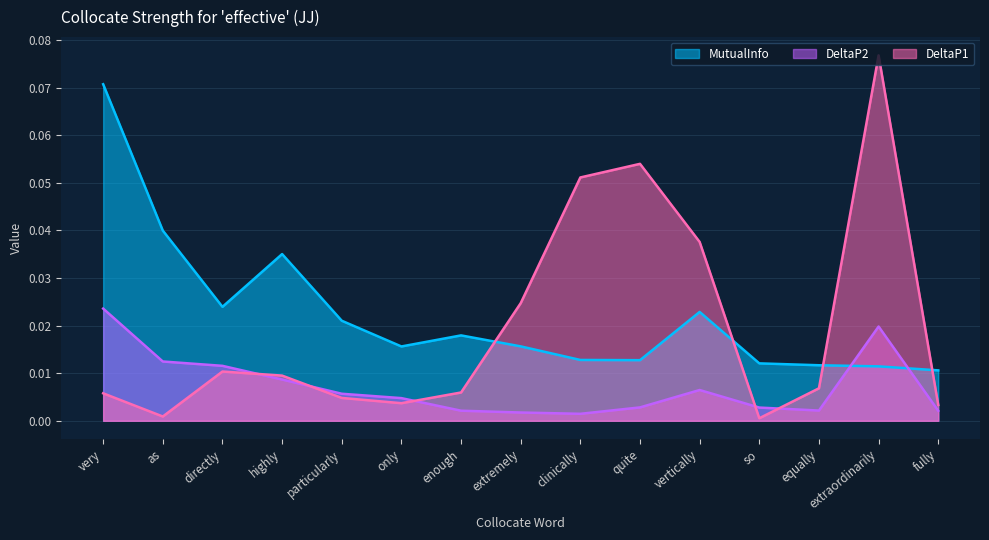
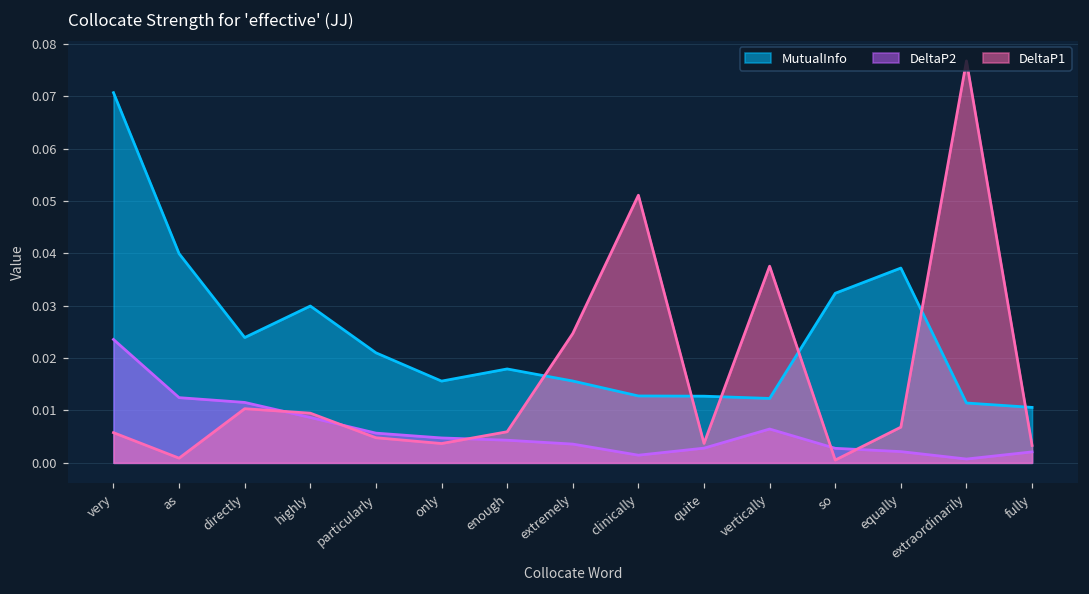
  {
    "MutualInfo": {
      "very": 0.071,
      "as": 0.040,
      "directly": 0.024,
-     "highly": 0.035,
+     "highly": 0.030,
      "particularly": 0.021,
      "only": 0.016,
      "enough": 0.018,
      "extremely": 0.016,
      "clinically": 0.013,
      "quite": 0.013,
-     "vertically": 0.023,
-     "so": 0.012,
-     "equally": 0.012,
+     "vertically": 0.012,
+     "so": 0.032,
+     "equally": 0.037,
      "extraordinarily": 0.011,
      "fully": 0.011
    },
    "DeltaP2": {
      "very": 0.024,
      "as": 0.012,
      "directly": 0.012,
      "highly": 0.009,
      "particularly": 0.006,
      "only": 0.005,
-     "enough": 0.002,
-     "extremely": 0.002,
+     "enough": 0.004,
+     "extremely": 0.004,
      "clinically": 0.001,
      "quite": 0.003,
      "vertically": 0.006,
      "so": 0.003,
      "equally": 0.002,
-     "extraordinarily": 0.020,
+     "extraordinarily": 0.001,
      "fully": 0.002
    },
    "DeltaP1": {
      "very": 0.006,
      "as": 0.001,
      "directly": 0.010,
      "highly": 0.009,
      "particularly": 0.005,
      "only": 0.004,
      "enough": 0.006,
      "extremely": 0.025,
      "clinically": 0.051,
-     "quite": 0.054,
+     "quite": 0.004,
      "vertically": 0.038,
      "so": 0.001,
      "equally": 0.007,
      "fully": 0.003
    }
  }
